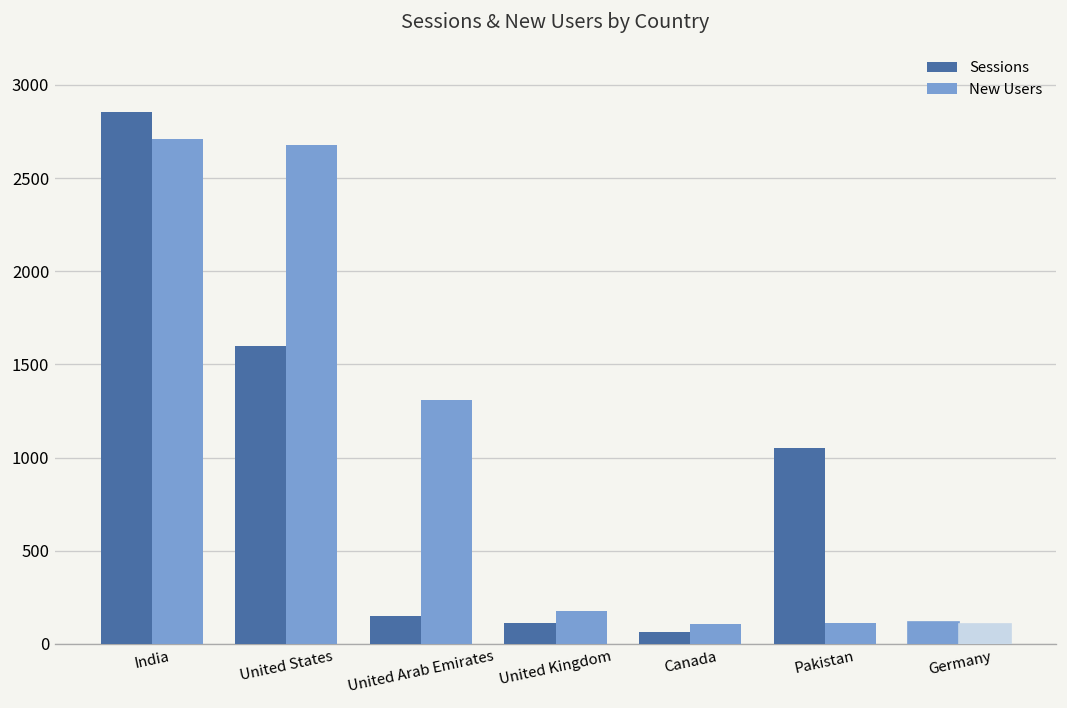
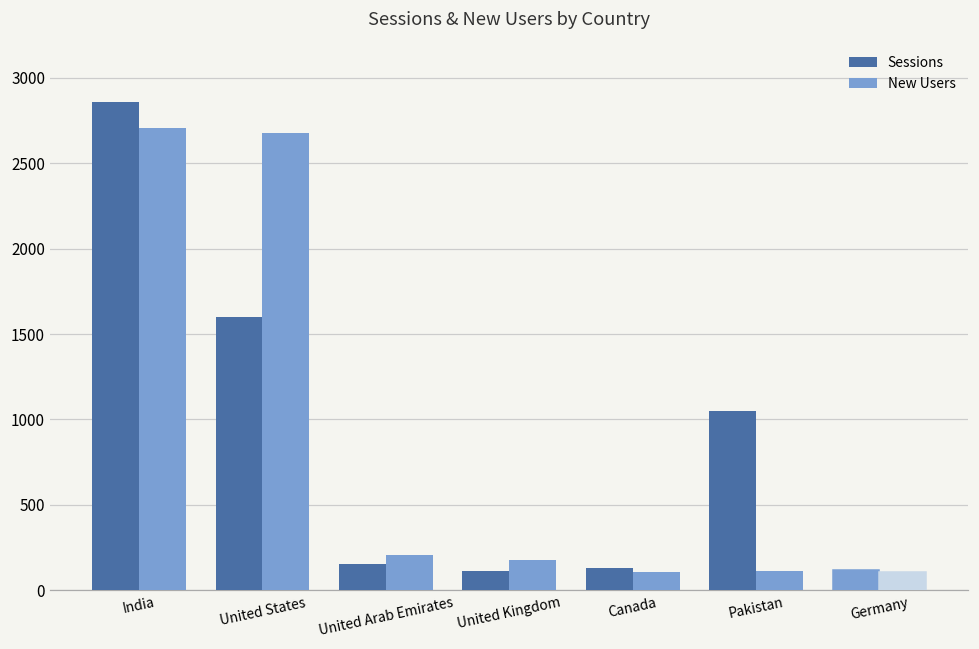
  {
    "Sessions": {
      "India": 2860,
      "United States": 1600,
      "United Arab Emirates": 150,
      "United Kingdom": 110,
-     "Canada": 60,
+     "Canada": 130,
      "Pakistan": 1050,
      "Germany": 120
    },
    "New Users": {
      "India": 2710,
      "United States": 2680,
-     "United Arab Emirates": 1310,
+     "United Arab Emirates": 200,
      "United Kingdom": 180,
      "Canada": 110,
      "Pakistan": 110,
      "Germany": 110
    }
  }
